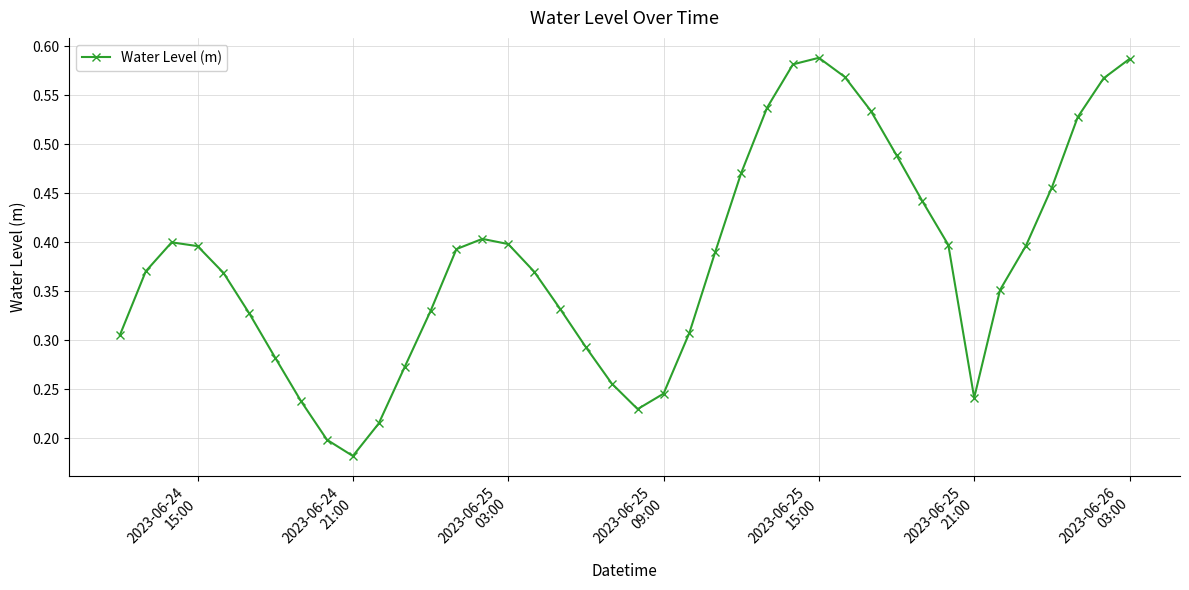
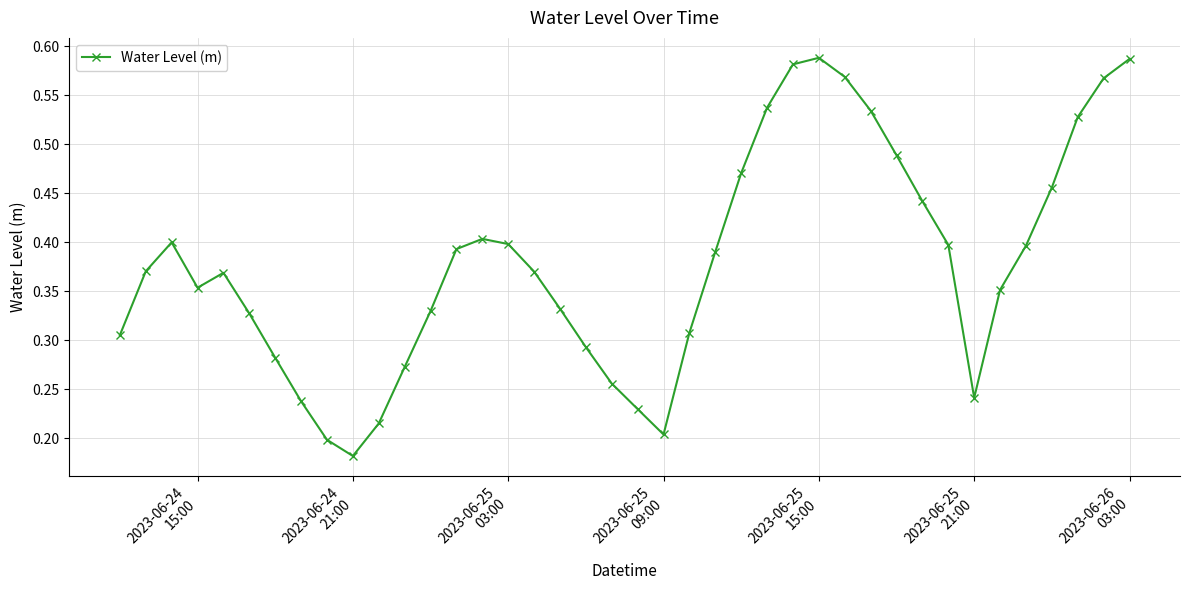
  {
-   "2023-06-24 15:00": 0.40,
+   "2023-06-24 15:00": 0.35,
    "2023-06-24 21:00": 0.18,
    "2023-06-25 03:00": 0.40,
-   "2023-06-25 09:00": 0.25,
+   "2023-06-25 09:00": 0.20,
    "2023-06-25 15:00": 0.59,
    "2023-06-25 21:00": 0.24,
    "2023-06-26 03:00": 0.59
  }
